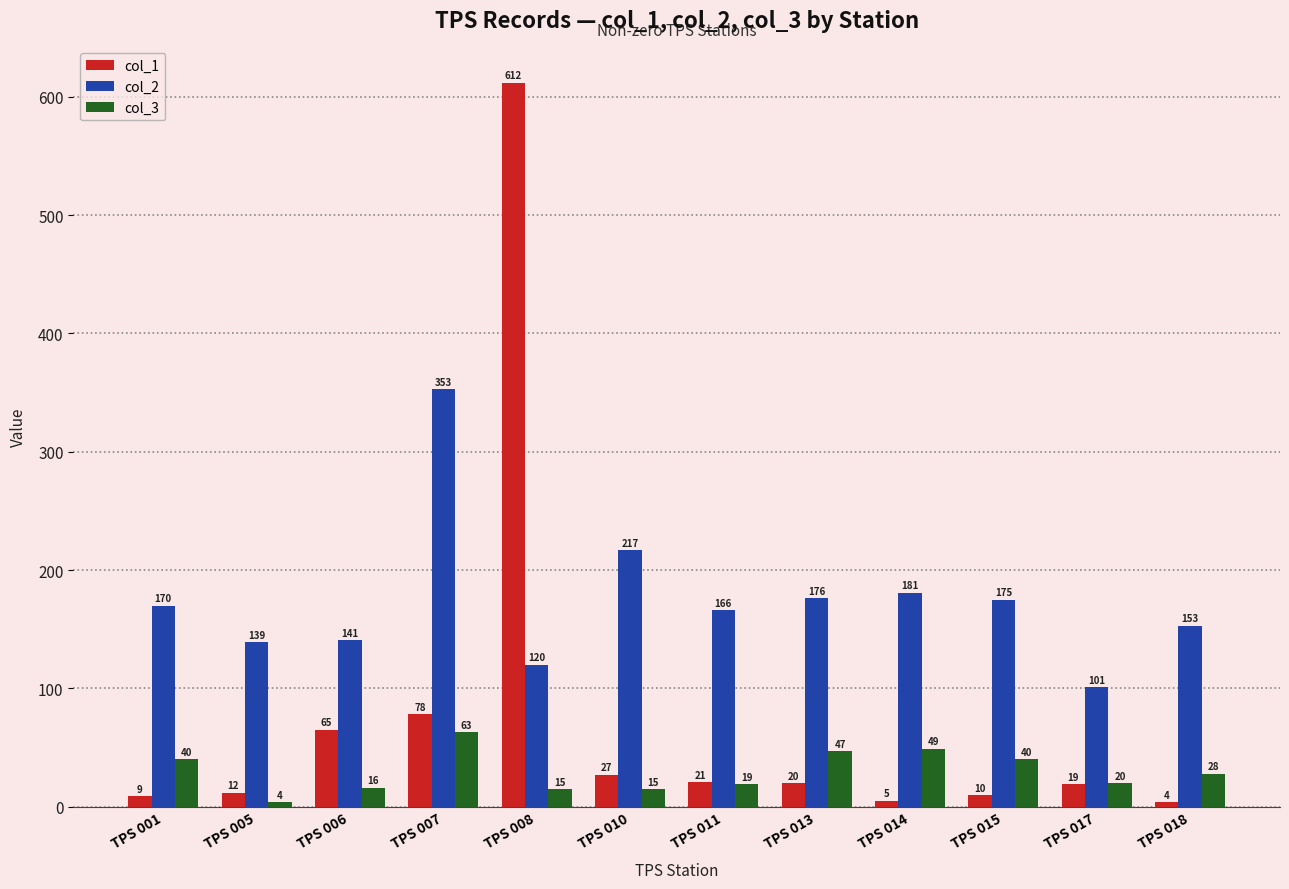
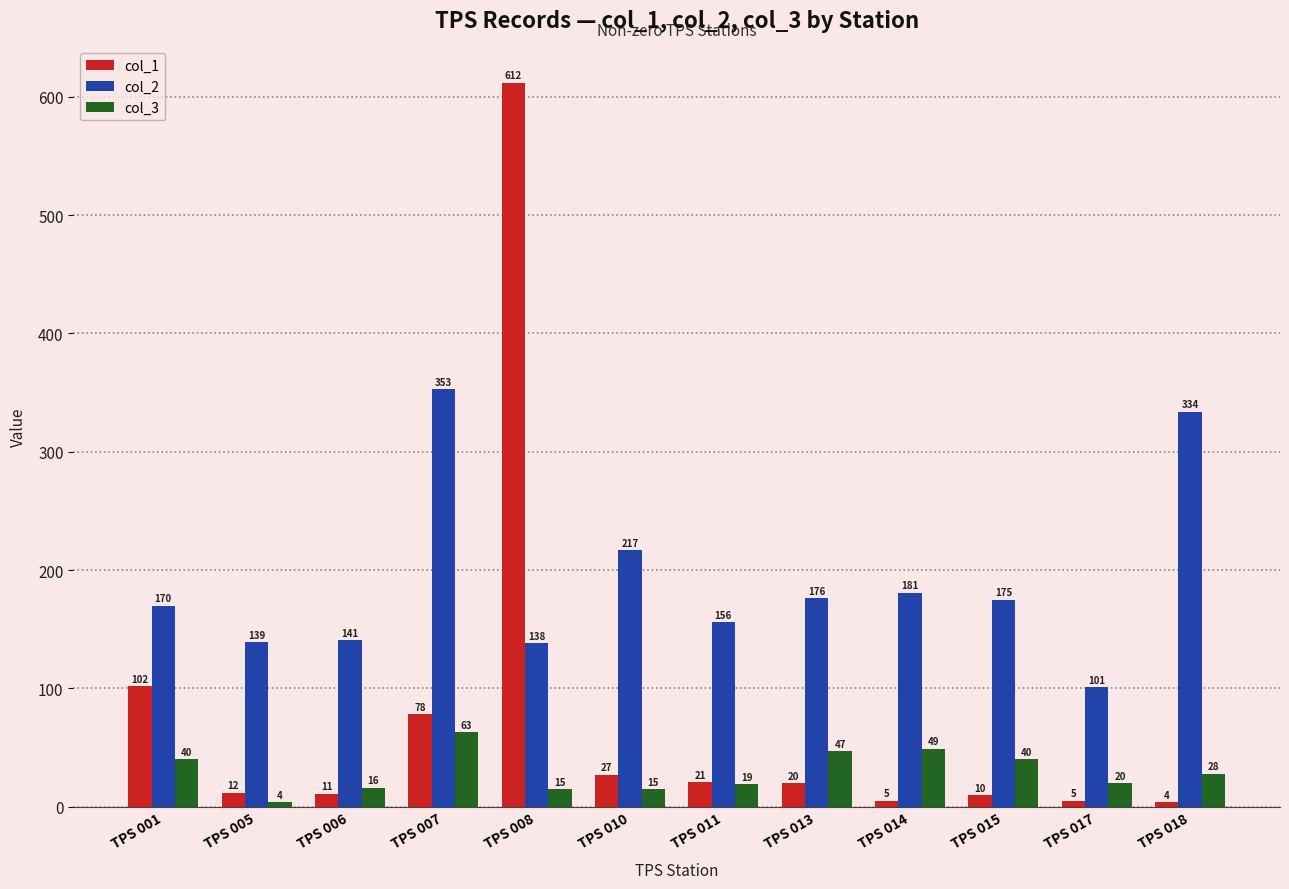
  {
    "col_1": {
-     "TPS 001": 9,
+     "TPS 001": 102,
      "TPS 005": 12,
-     "TPS 006": 65,
+     "TPS 006": 11,
      "TPS 007": 78,
      "TPS 008": 612,
      "TPS 010": 27,
      "TPS 011": 21,
      "TPS 013": 20,
      "TPS 014": 5,
      "TPS 015": 10,
-     "TPS 017": 19,
+     "TPS 017": 5,
      "TPS 018": 4
    },
    "col_2": {
      "TPS 001": 170,
      "TPS 005": 139,
      "TPS 006": 141,
      "TPS 007": 353,
-     "TPS 008": 120,
+     "TPS 008": 138,
      "TPS 010": 217,
-     "TPS 011": 166,
+     "TPS 011": 156,
      "TPS 013": 176,
      "TPS 014": 181,
      "TPS 015": 175,
      "TPS 017": 101,
-     "TPS 018": 153
+     "TPS 018": 334
    },
    "col_3": {
      "TPS 001": 40,
      "TPS 005": 4,
      "TPS 006": 16,
      "TPS 007": 63,
      "TPS 008": 15,
      "TPS 010": 15,
      "TPS 011": 19,
      "TPS 013": 47,
      "TPS 014": 49,
      "TPS 015": 40,
      "TPS 017": 20,
      "TPS 018": 28
    }
  }
